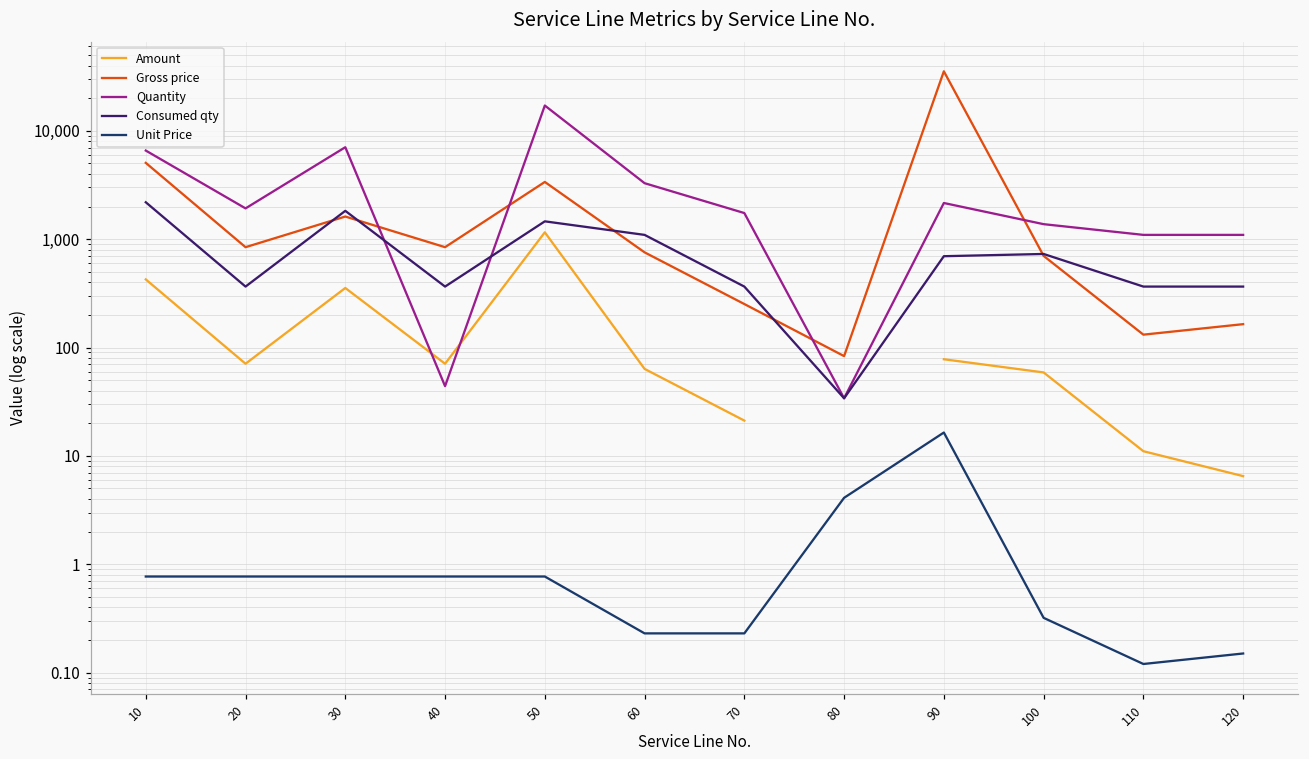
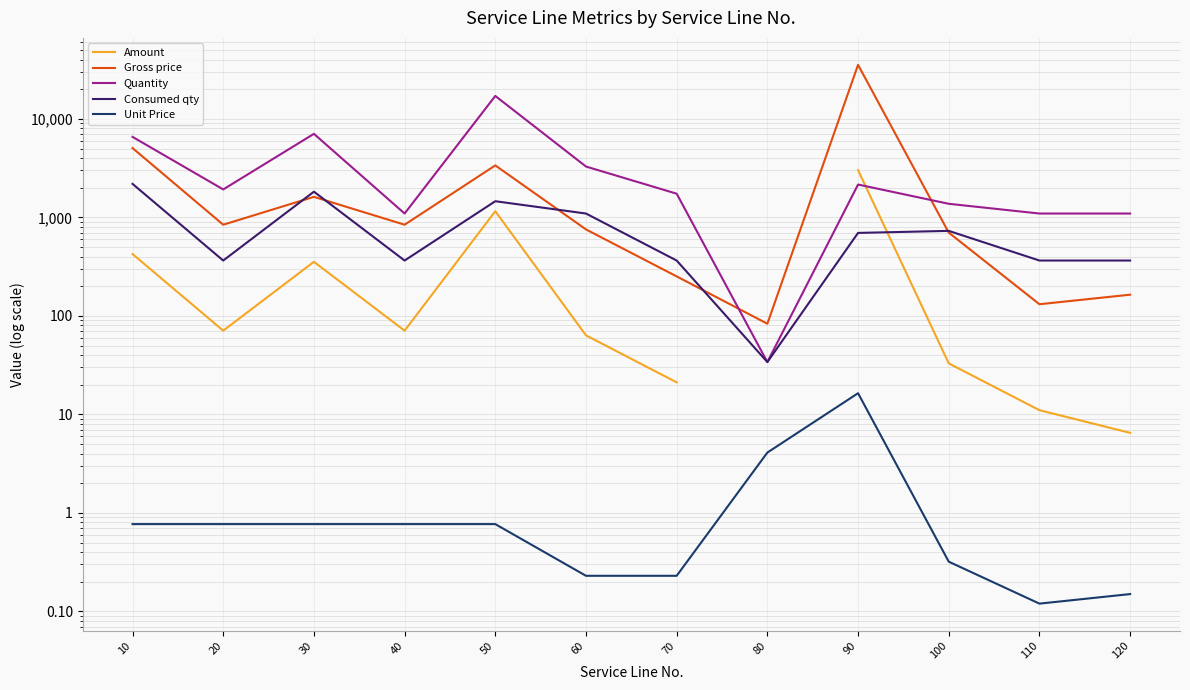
  {
    "Amount": {
      "10": "430",
      "20": "70",
      "30": "350",
      "40": "70",
      "50": "1,200",
      "60": "60",
      "70": "21",
-     "90": "80",
-     "100": "60",
+     "90": "3,000",
+     "100": "33",
      "110": "11",
      "120": "7"
    },
    "Gross price": {
      "10": "5,000",
      "20": "800",
      "30": "1,600",
      "40": "800",
      "50": "3,400",
      "60": "800",
      "70": "250",
      "80": "80",
      "90": "35,000",
      "110": "130",
      "120": "160"
    },
    "Quantity": {
      "10": "7,000",
      "20": "1,900",
      "30": "7,000",
-     "40": "40",
+     "40": "1,100",
      "50": "17,000",
      "60": "3,300",
      "70": "1,700",
      "90": "2,200",
      "100": "1,400",
      "110": "1,100",
      "120": "1,100"
    }
  }
